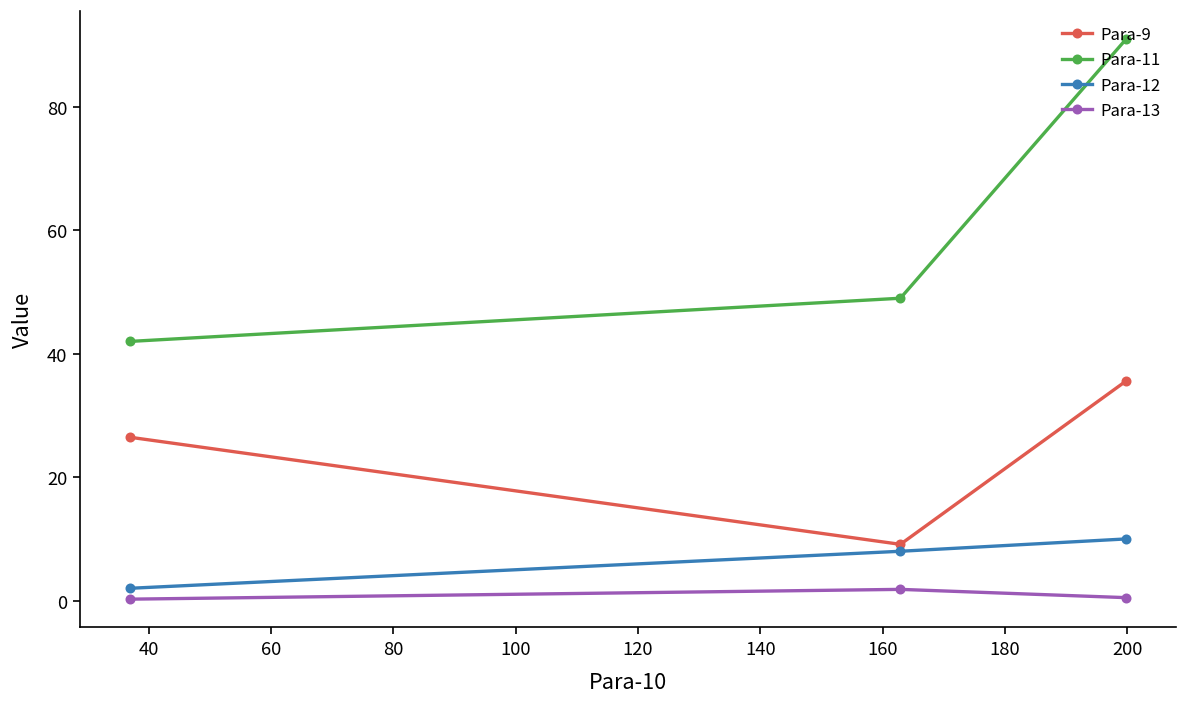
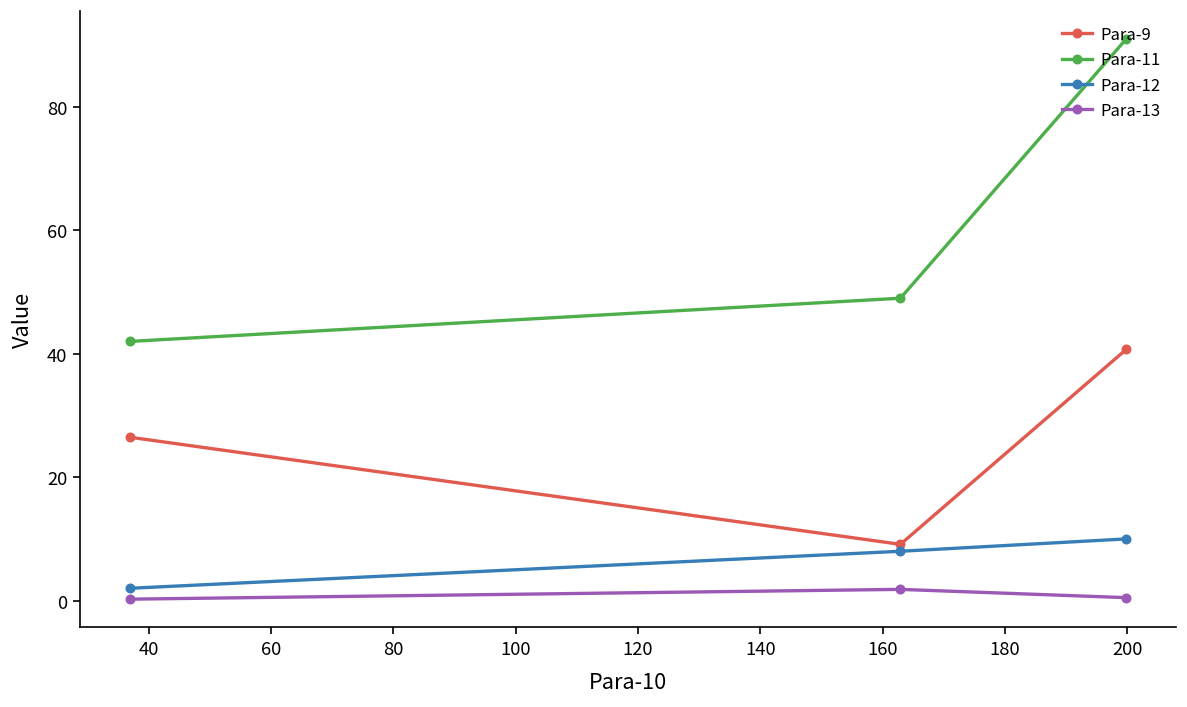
  {
    "Para-9": {
-     "200": 36
+     "200": 41
    },
    "Para-11": {
      "200": 91
    },
    "Para-12": {
      "200": 10
    },
    "Para-13": {
      "200": 0
    }
  }
